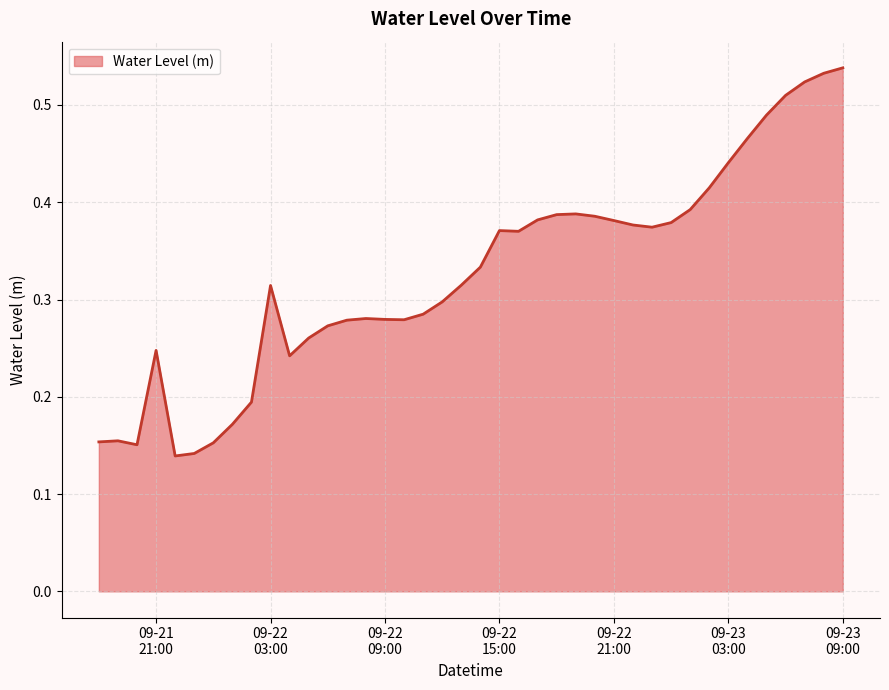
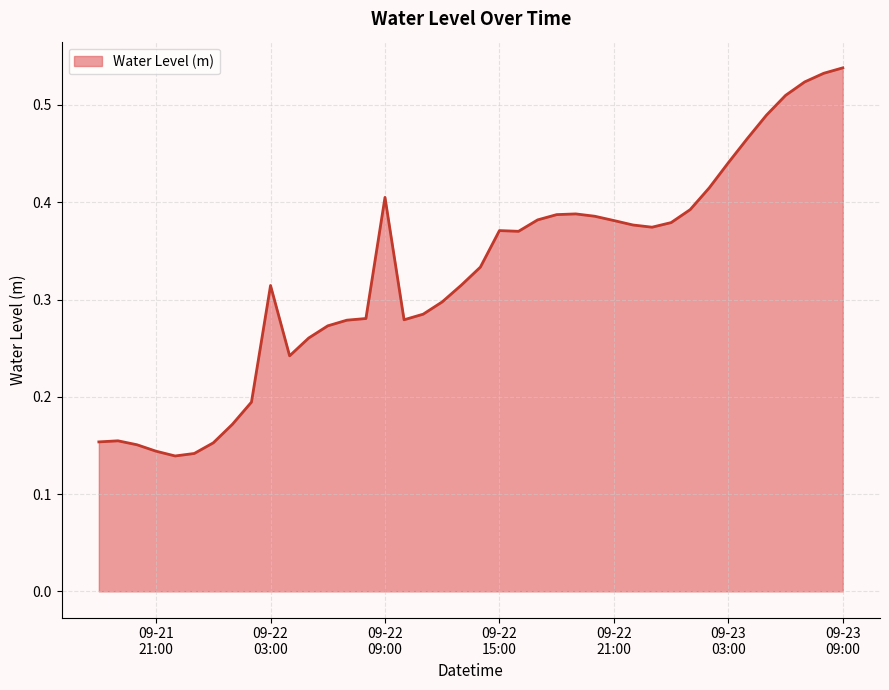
  {
-   "09-21 21:00": 0.25,
+   "09-21 21:00": 0.14,
    "09-22 03:00": 0.31,
-   "09-22 09:00": 0.28,
+   "09-22 09:00": 0.41,
    "09-22 15:00": 0.37,
    "09-22 21:00": 0.38,
    "09-23 03:00": 0.44,
    "09-23 09:00": 0.54
  }
